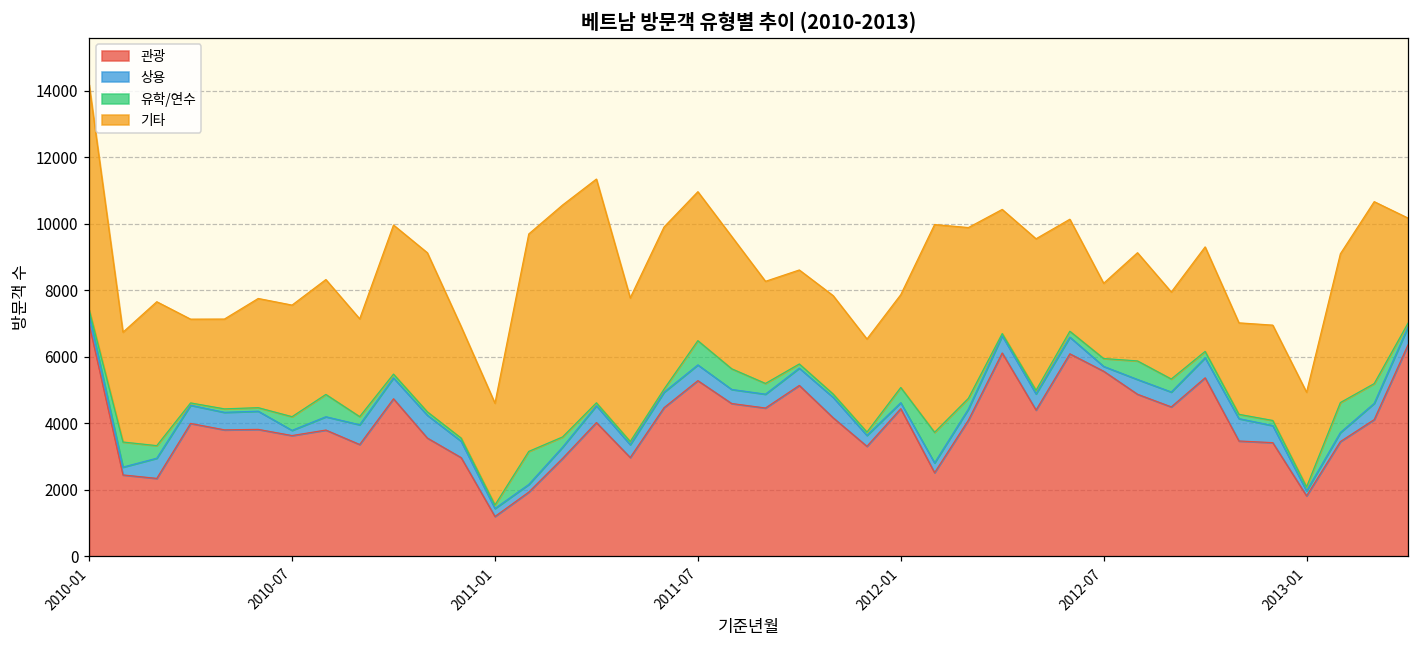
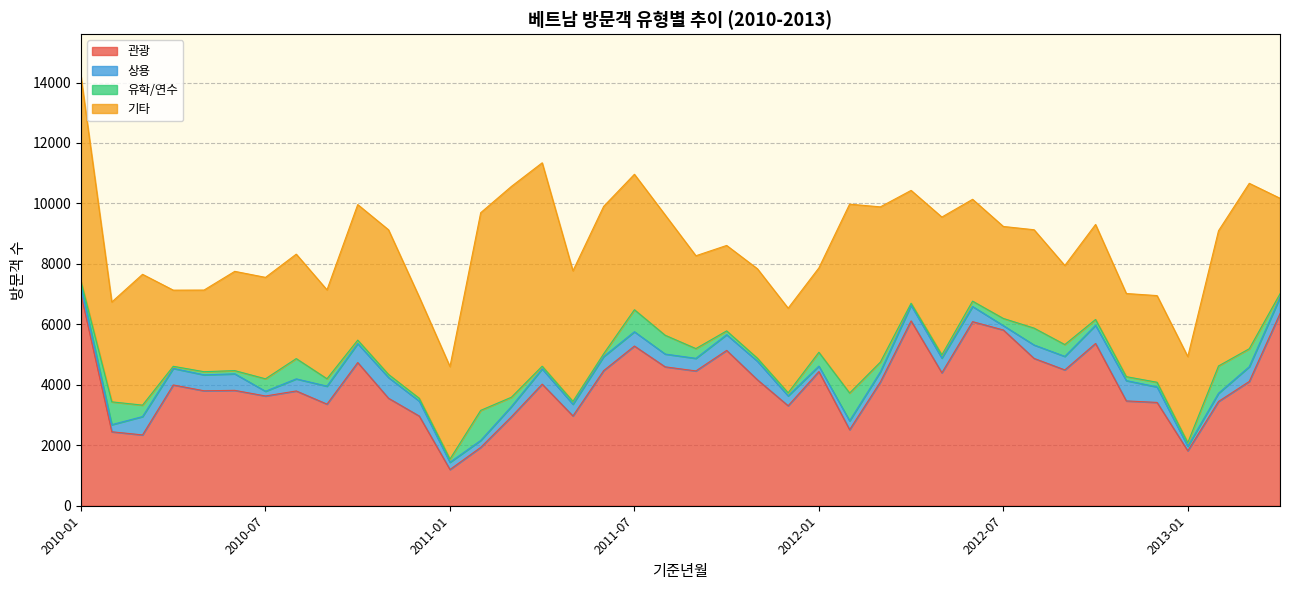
  {
    "관광": {
      "2010-01": 7000,
      "2010-07": 3600,
      "2011-01": 1200,
      "2011-07": 5300,
      "2012-01": 4400,
-     "2012-07": 5600,
+     "2012-07": 5800,
      "2013-01": 1800
    },
    "상용": {
      "2010-01": 300,
      "2010-07": 200,
      "2011-01": 200,
      "2011-07": 500,
      "2012-01": 200,
      "2012-07": 100,
      "2013-01": 100
    },
    "유학/연수": {
      "2010-01": 200,
      "2010-07": 400,
      "2011-01": 100,
      "2011-07": 700,
      "2012-01": 500,
      "2012-07": 200,
      "2013-01": 100
    },
    "기타": {
      "2010-01": 6800,
      "2010-07": 3400,
      "2011-01": 3100,
      "2011-07": 4500,
      "2012-01": 2800,
-     "2012-07": 2300,
+     "2012-07": 3000,
      "2013-01": 2800
    }
  }
